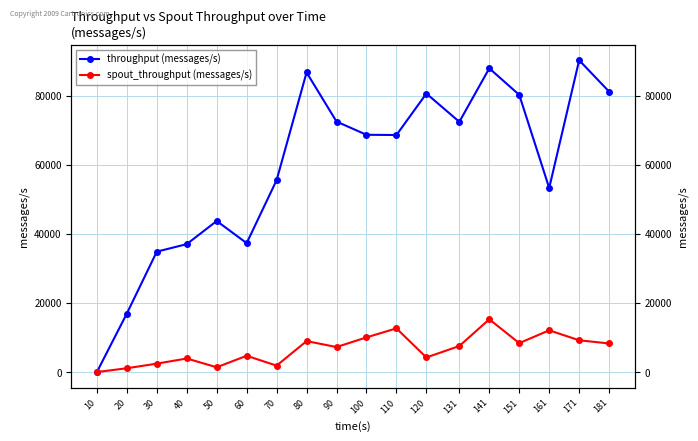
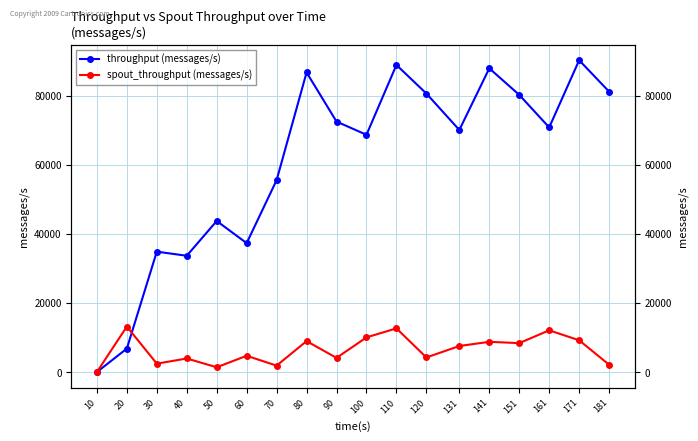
  {
    "throughput (messages/s)": {
-     "20": 17000,
+     "20": 7000,
      "30": 35000,
-     "40": 37000,
+     "40": 34000,
      "50": 44000,
      "60": 37000,
      "70": 56000,
      "80": 87000,
      "90": 73000,
      "100": 69000,
-     "110": 69000,
+     "110": 89000,
      "120": 81000,
-     "131": 72000,
+     "131": 70000,
      "141": 88000,
      "151": 80000,
-     "161": 53000,
+     "161": 71000,
      "171": 90000,
      "181": 81000
    },
    "spout_throughput (messages/s)": {
-     "20": 1000,
+     "20": 13000,
      "30": 2000,
      "40": 4000,
      "50": 1000,
      "60": 5000,
      "70": 2000,
      "80": 9000,
-     "90": 7000,
+     "90": 4000,
      "100": 10000,
      "110": 13000,
      "120": 4000,
      "131": 8000,
-     "141": 15000,
+     "141": 9000,
      "151": 8000,
      "161": 12000,
      "171": 9000,
-     "181": 8000
+     "181": 2000
    }
  }
